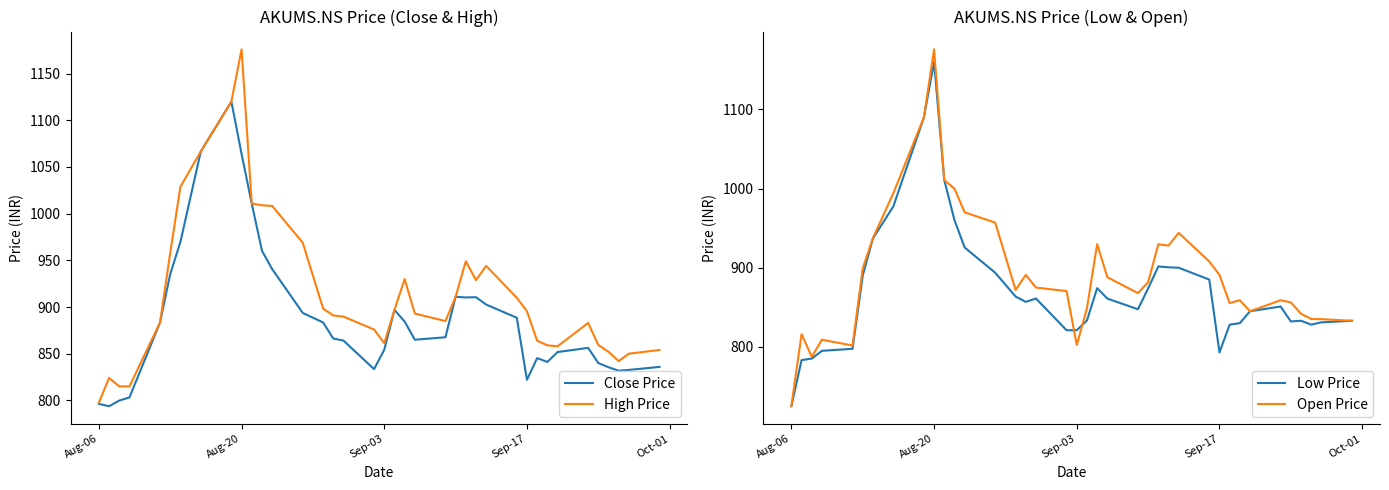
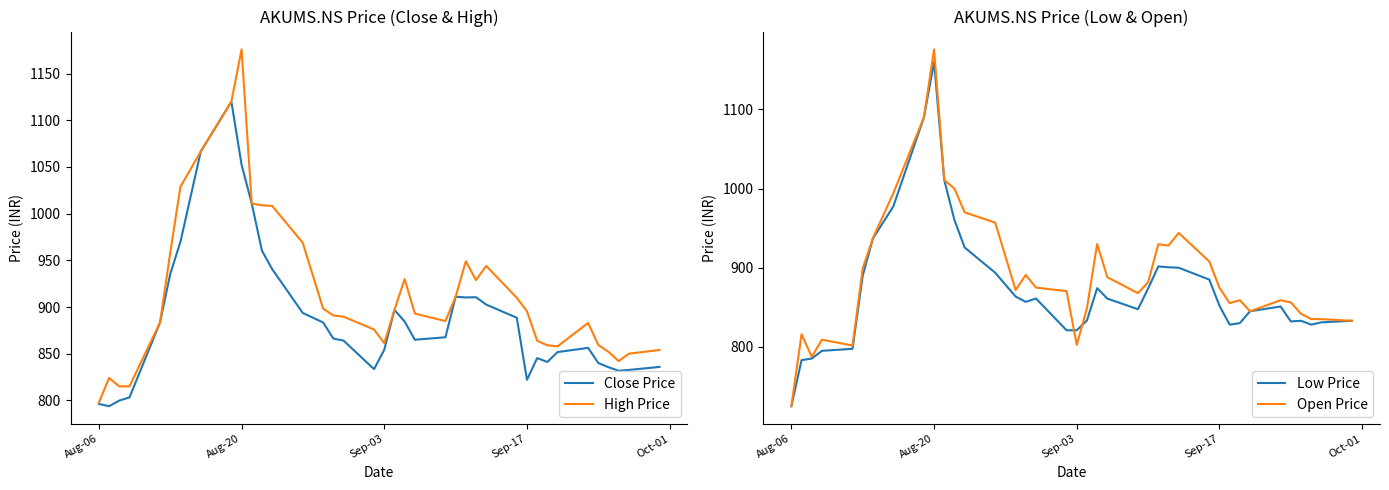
  {
    "AKUMS.NS Price (Close & High)": {
      "Close Price": {
-       "Aug-20": 1060,
+       "Aug-20": 1050,
        "Sep-03": 850,
        "Sep-17": 820
      },
      "High Price": {
        "Aug-20": 1180,
        "Sep-03": 860,
        "Sep-17": 900
      }
    },
    "AKUMS.NS Price (Low & Open)": {
      "Low Price": {
        "Aug-20": 1160,
        "Sep-03": 820,
-       "Sep-17": 790
+       "Sep-17": 850
      },
      "Open Price": {
        "Aug-20": 1180,
        "Sep-03": 800,
-       "Sep-17": 890
+       "Sep-17": 870
      }
    }
  }
